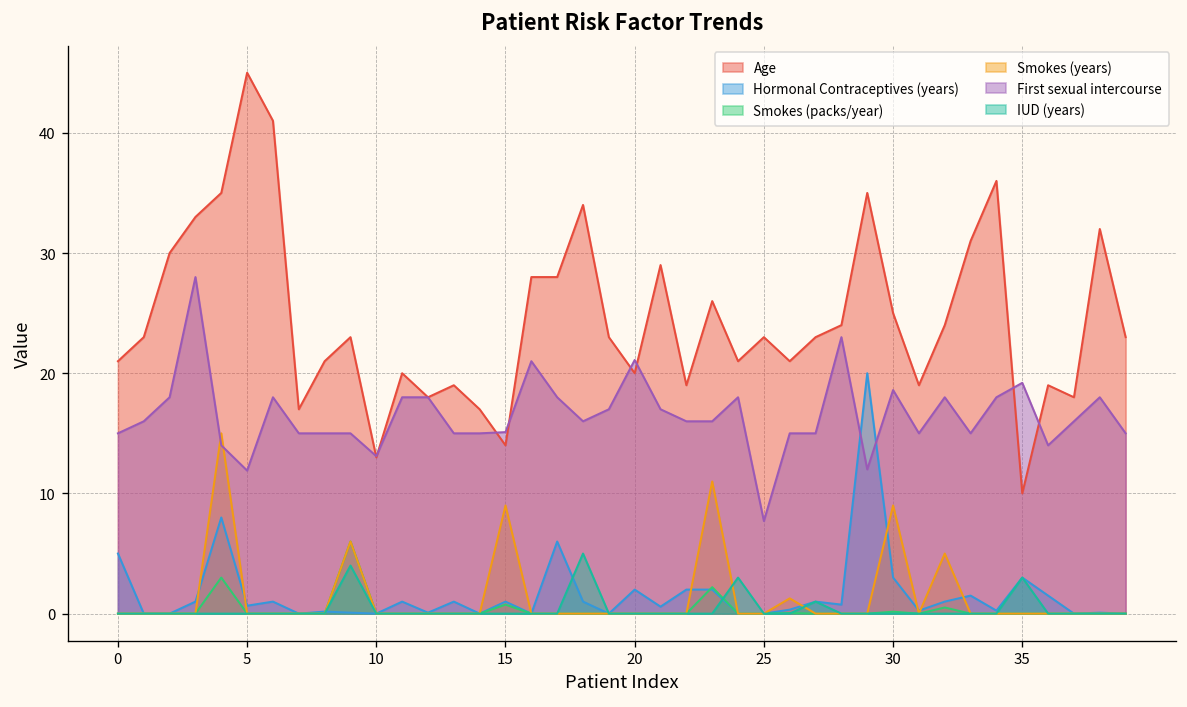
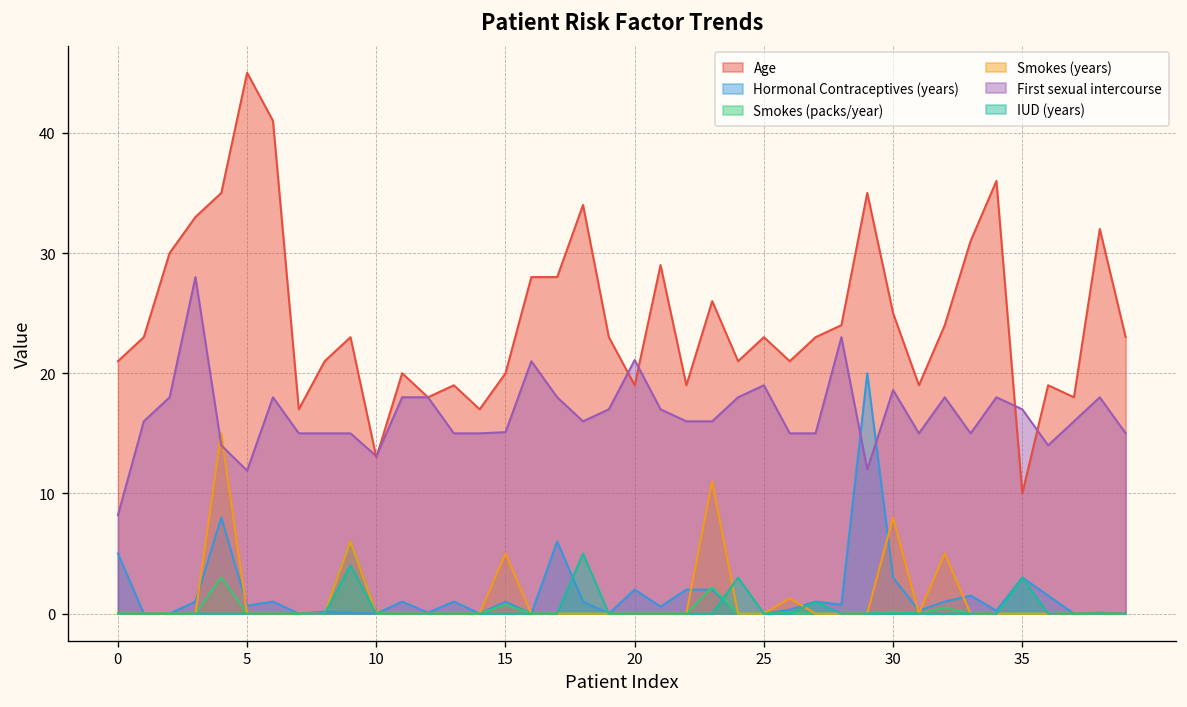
  {
    "Age": {
      "0": 21,
      "5": 45,
-     "15": 14,
-     "20": 20,
+     "15": 20,
+     "20": 19,
      "25": 23,
      "30": 25,
      "35": 10
    },
    "Smokes (years)": {
-     "15": 9,
-     "30": 9
+     "15": 5,
+     "30": 8
    },
    "First sexual intercourse": {
-     "0": 15.0,
+     "0": 8.2,
      "5": 11.9,
      "15": 15.1,
      "20": 21.1,
-     "25": 7.7,
+     "25": 19.0,
      "30": 18.6,
-     "35": 19.2
+     "35": 17.0
    }
  }
